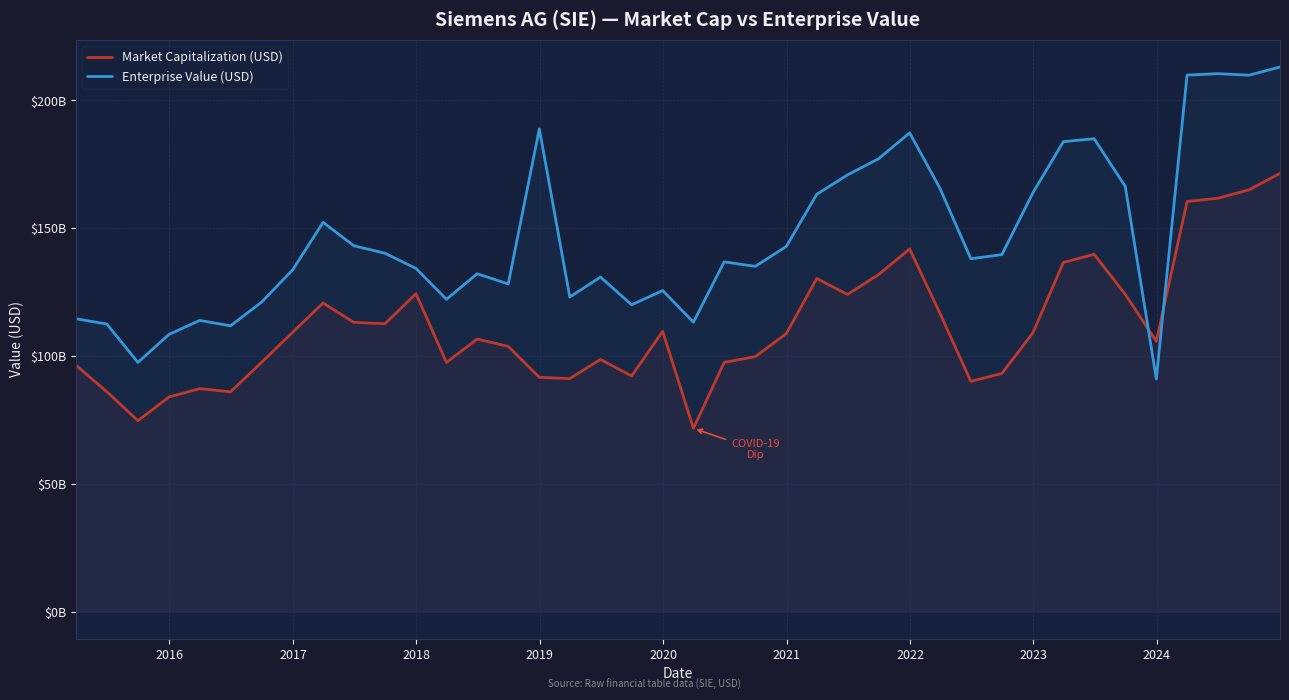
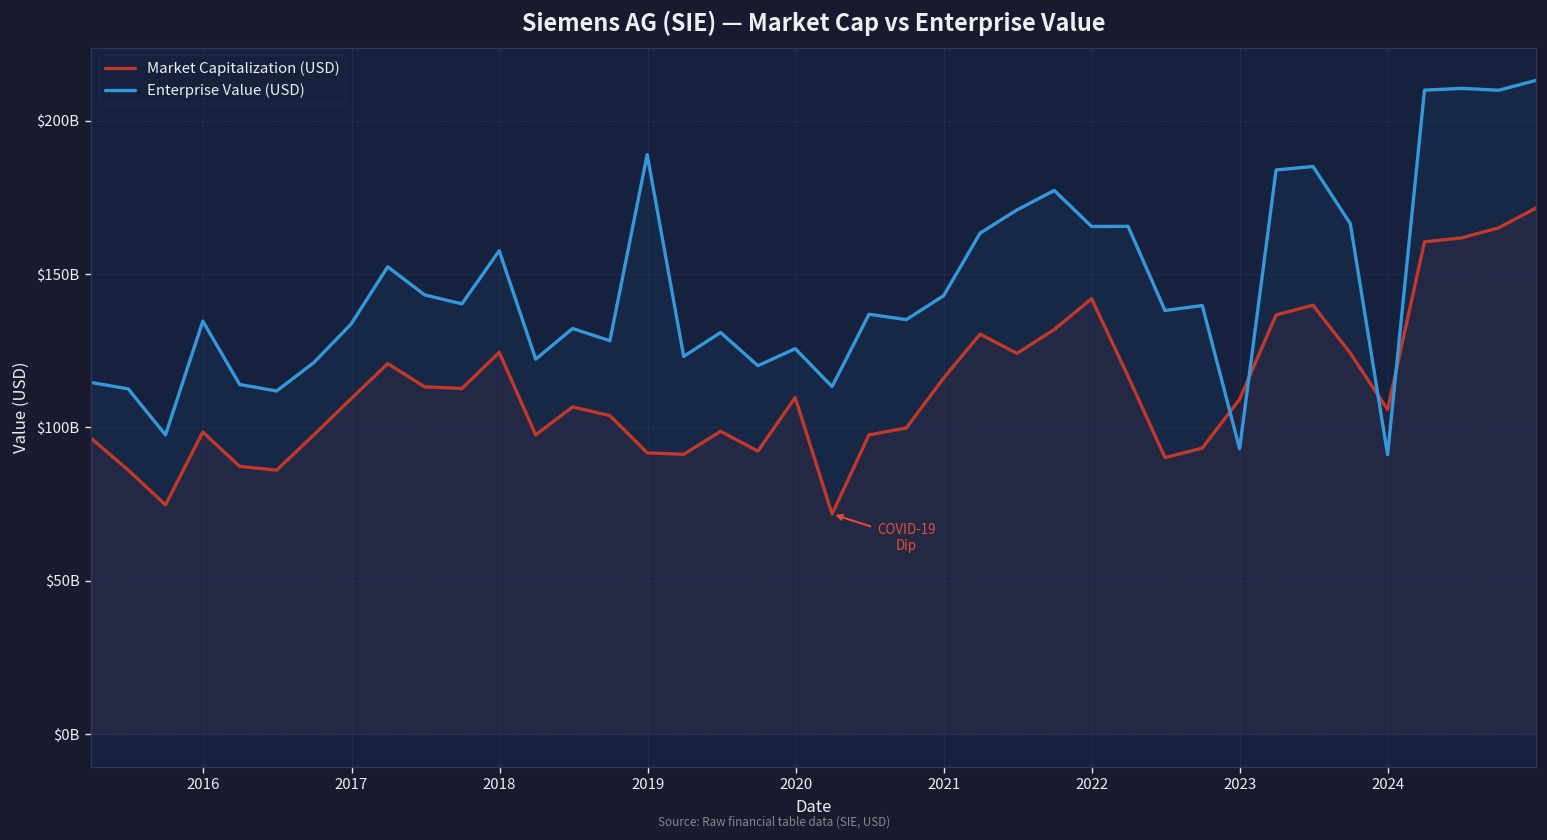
  {
    "Market Capitalization (USD)": {
-     "2016": "$84000000000",
+     "2016": "$98000000000",
      "2017": "$109000000000",
      "2018": "$124000000000",
      "2019": "$92000000000",
      "2020": "$110000000000",
-     "2021": "$109000000000",
+     "2021": "$116000000000",
      "2022": "$142000000000",
      "2023": "$109000000000",
      "2024": "$106000000000"
    },
    "Enterprise Value (USD)": {
-     "2016": "$108000000000",
+     "2016": "$135000000000",
      "2017": "$134000000000",
-     "2018": "$134000000000",
+     "2018": "$158000000000",
      "2019": "$189000000000",
      "2020": "$126000000000",
      "2021": "$143000000000",
-     "2022": "$187000000000",
-     "2023": "$164000000000",
+     "2022": "$165000000000",
+     "2023": "$93000000000",
      "2024": "$91000000000"
    }
  }
